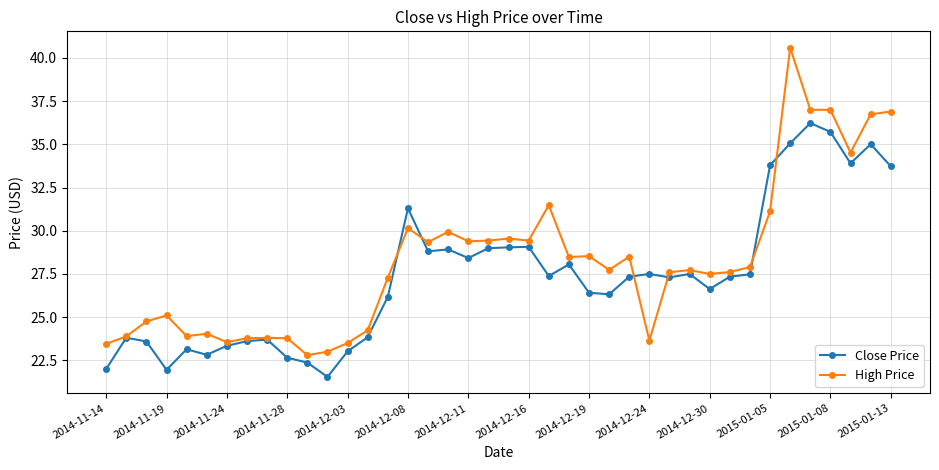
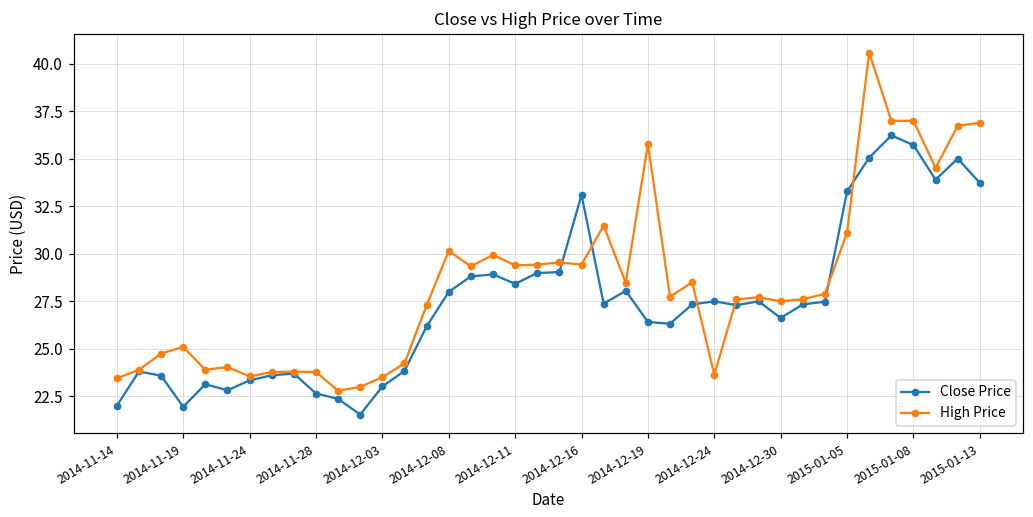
  {
    "Close Price": {
      "2014-11-14": 22.0,
      "2014-11-19": 22.0,
      "2014-11-24": 23.3,
      "2014-11-28": 22.7,
      "2014-12-03": 23.0,
-     "2014-12-08": 31.3,
+     "2014-12-08": 28.0,
      "2014-12-11": 28.4,
-     "2014-12-16": 29.1,
+     "2014-12-16": 33.1,
      "2014-12-19": 26.4,
      "2014-12-24": 27.5,
      "2014-12-30": 26.6,
-     "2015-01-05": 33.8,
+     "2015-01-05": 33.3,
      "2015-01-08": 35.7,
      "2015-01-13": 33.7
    },
    "High Price": {
      "2014-11-14": 23.5,
      "2014-11-19": 25.1,
      "2014-11-24": 23.5,
      "2014-11-28": 23.8,
      "2014-12-03": 23.5,
      "2014-12-08": 30.2,
      "2014-12-11": 29.4,
      "2014-12-16": 29.4,
-     "2014-12-19": 28.5,
+     "2014-12-19": 35.8,
      "2014-12-24": 23.6,
      "2014-12-30": 27.5,
      "2015-01-05": 31.1,
      "2015-01-08": 37.0,
      "2015-01-13": 36.9
    }
  }
